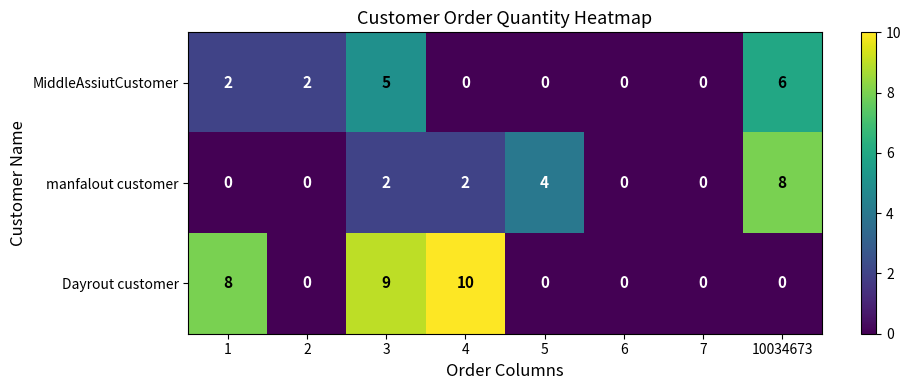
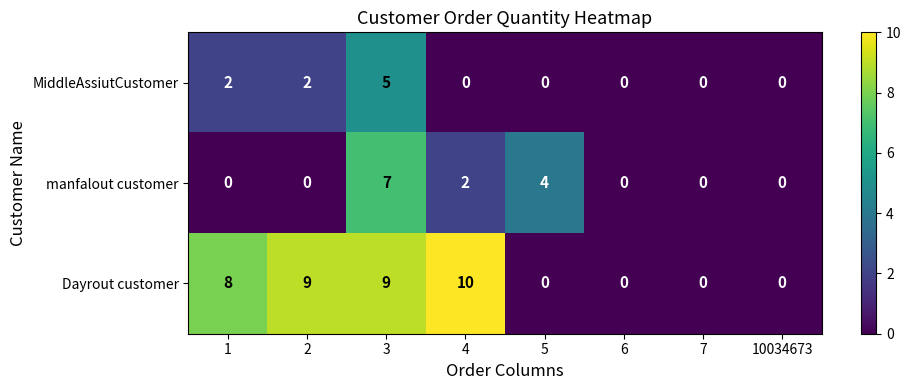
  {
    "MiddleAssiutCustomer": {
      "1": 2,
      "2": 2,
      "3": 5,
      "4": 0,
      "5": 0,
      "6": 0,
      "7": 0,
-     "10034673": 6
+     "10034673": 0
    },
    "manfalout customer": {
      "1": 0,
      "2": 0,
-     "3": 2,
+     "3": 7,
      "4": 2,
      "5": 4,
      "6": 0,
      "7": 0,
-     "10034673": 8
+     "10034673": 0
    },
    "Dayrout customer": {
      "1": 8,
-     "2": 0,
+     "2": 9,
      "3": 9,
      "4": 10,
      "5": 0,
      "6": 0,
      "7": 0,
      "10034673": 0
    }
  }
